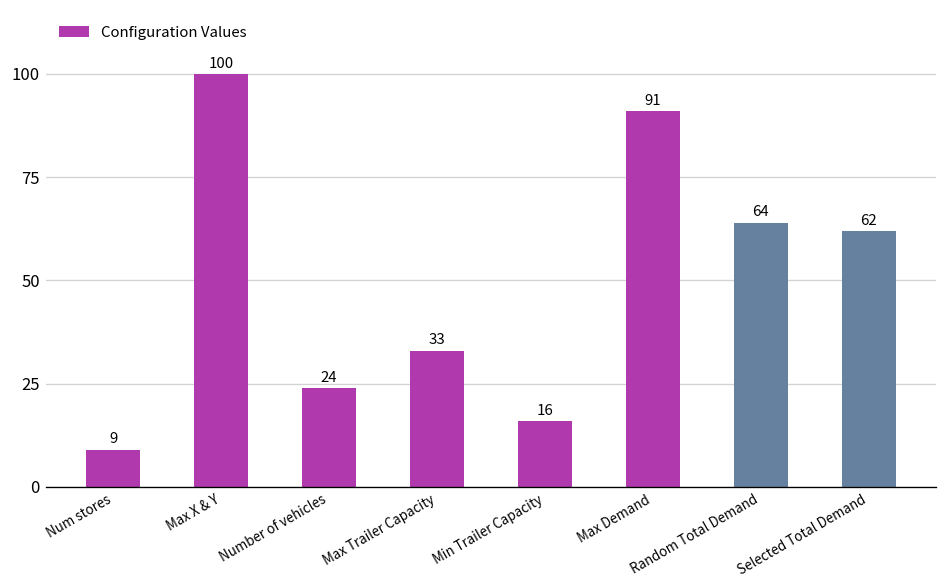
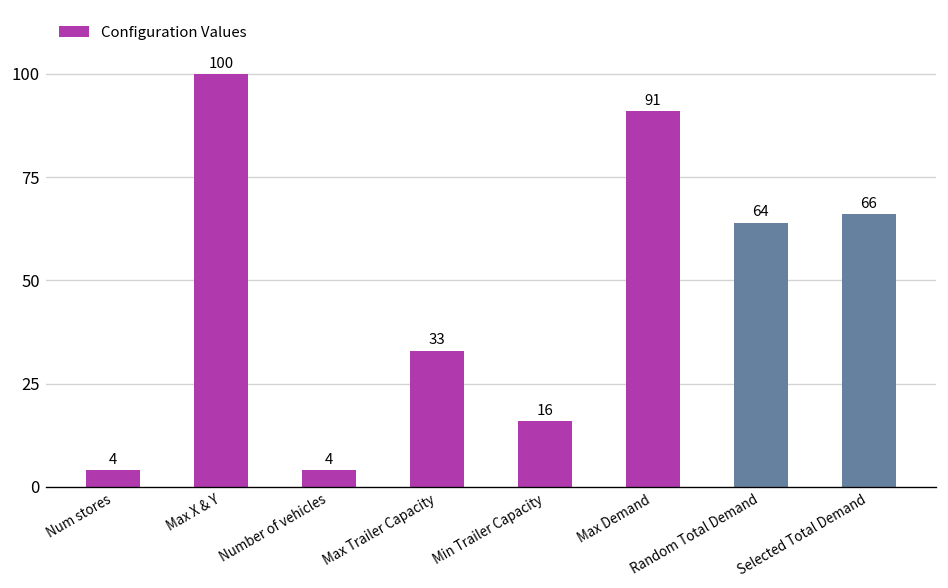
  {
-   "Num stores": 9,
+   "Num stores": 4,
    "Max X & Y": 100,
-   "Number of vehicles": 24,
+   "Number of vehicles": 4,
    "Max Trailer Capacity": 33,
    "Min Trailer Capacity": 16,
    "Max Demand": 91,
    "Random Total Demand": 64,
-   "Selected Total Demand": 62
+   "Selected Total Demand": 66
  }
